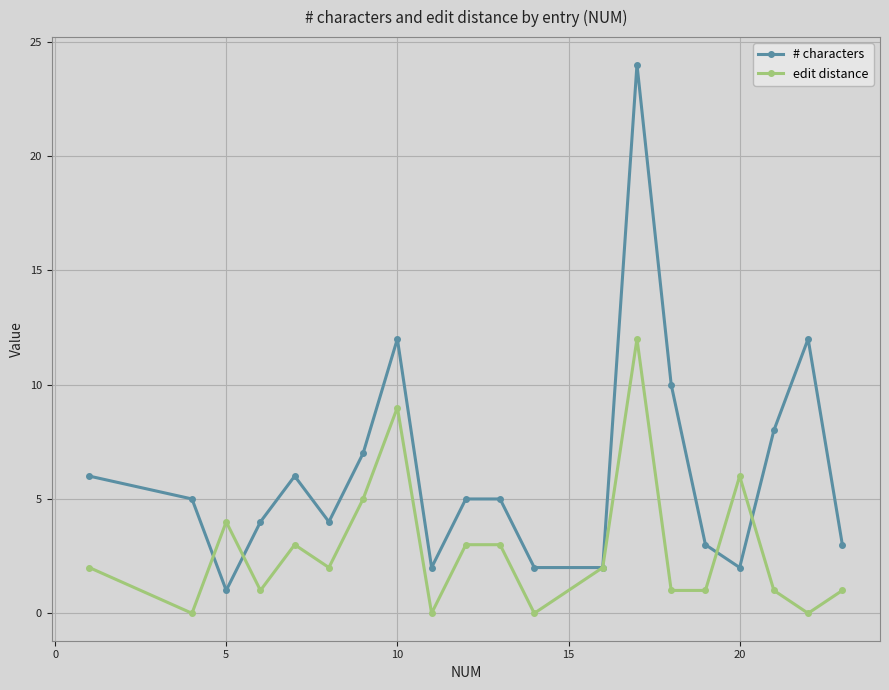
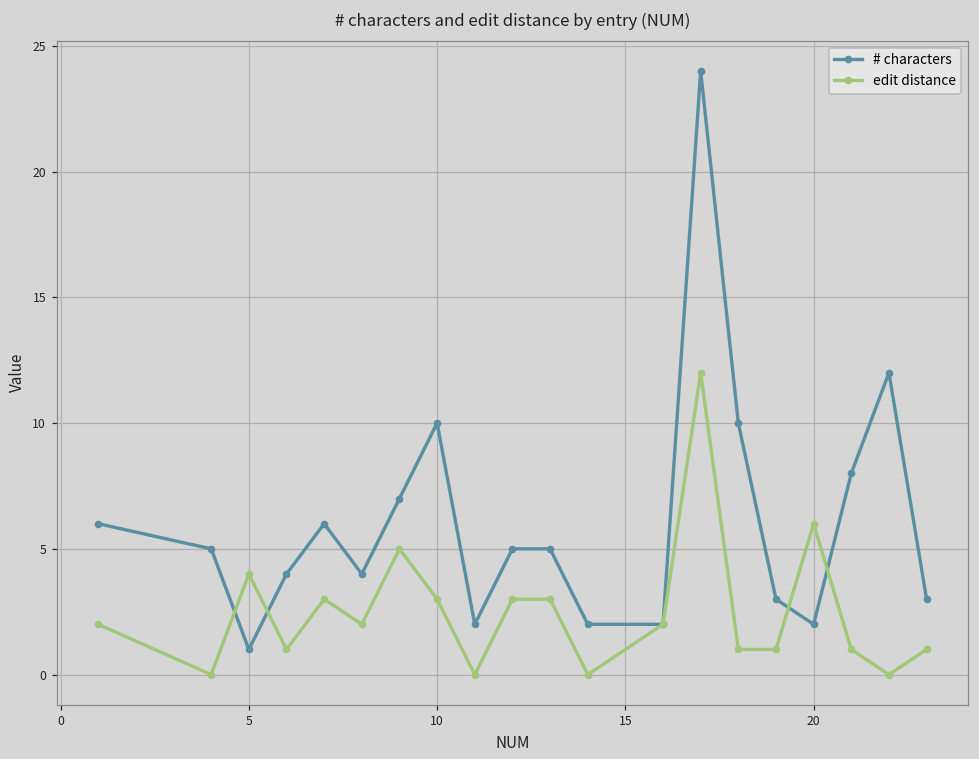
  {
    "# characters": {
      "5": 1,
-     "10": 12,
+     "10": 10,
      "20": 2
    },
    "edit distance": {
      "5": 4,
-     "10": 9,
+     "10": 3,
      "20": 6
    }
  }
